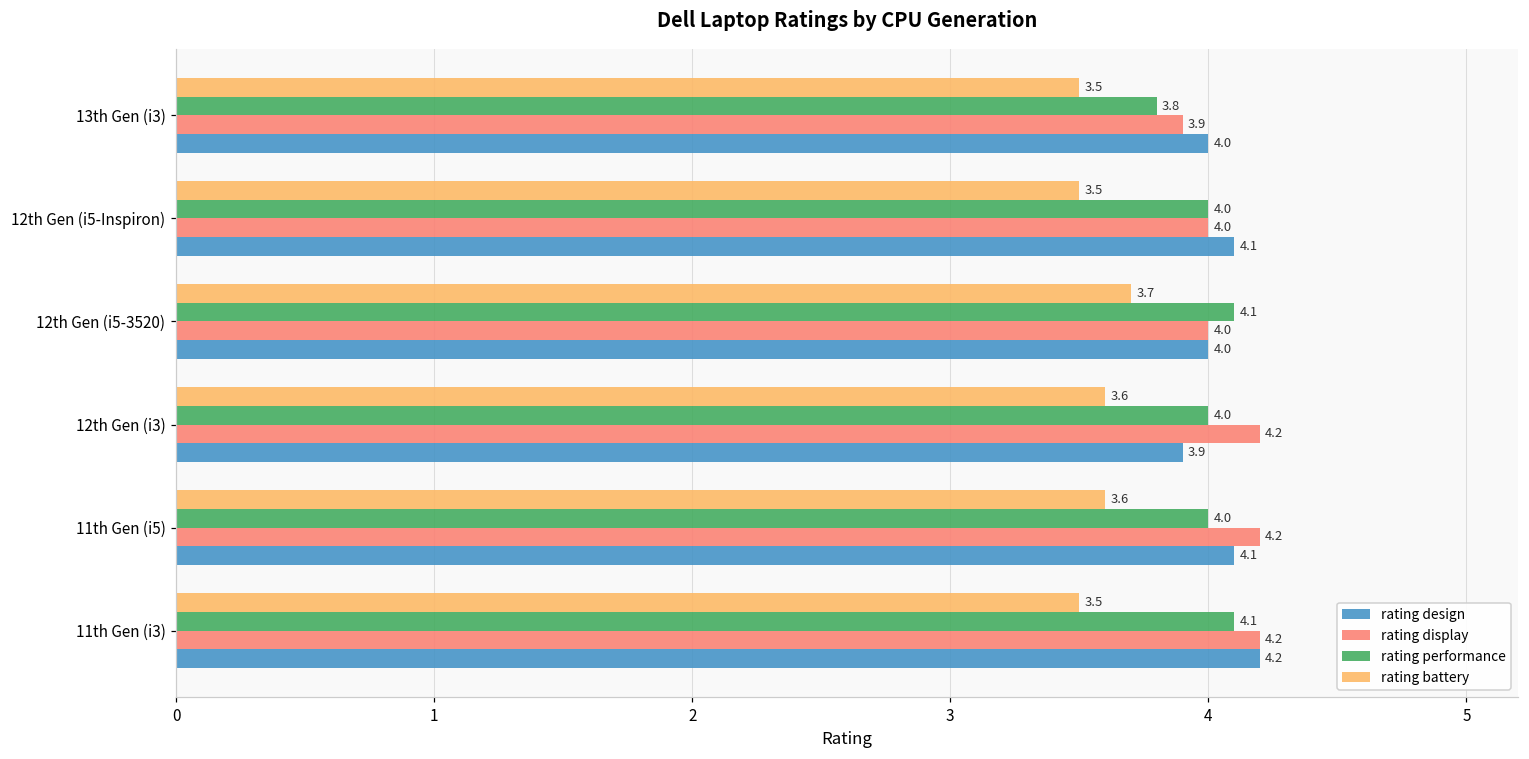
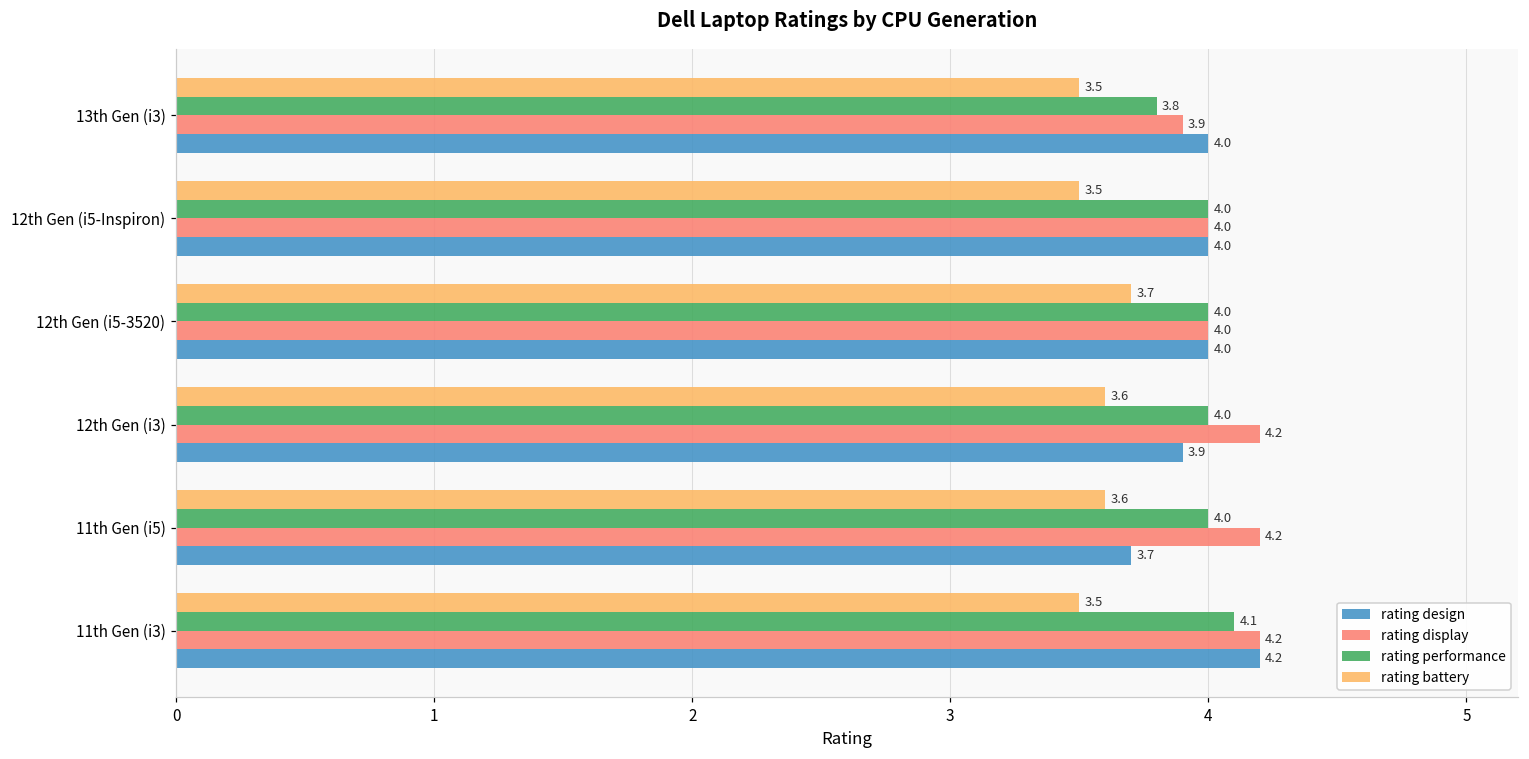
  {
    "rating design": {
      "13th Gen (i3)": 4.0,
-     "12th Gen (i5-Inspiron)": 4.1,
+     "12th Gen (i5-Inspiron)": 4.0,
      "12th Gen (i5-3520)": 4.0,
      "12th Gen (i3)": 3.9,
-     "11th Gen (i5)": 4.1,
+     "11th Gen (i5)": 3.7,
      "11th Gen (i3)": 4.2
    },
    "rating performance": {
      "13th Gen (i3)": 3.8,
      "12th Gen (i5-Inspiron)": 4.0,
-     "12th Gen (i5-3520)": 4.1,
+     "12th Gen (i5-3520)": 4.0,
      "12th Gen (i3)": 4.0,
      "11th Gen (i5)": 4.0,
      "11th Gen (i3)": 4.1
    }
  }
